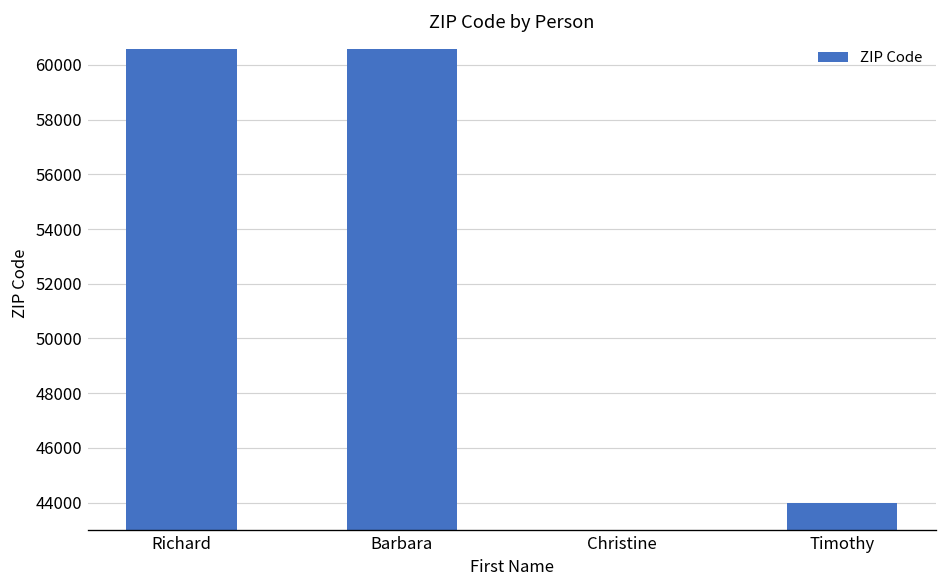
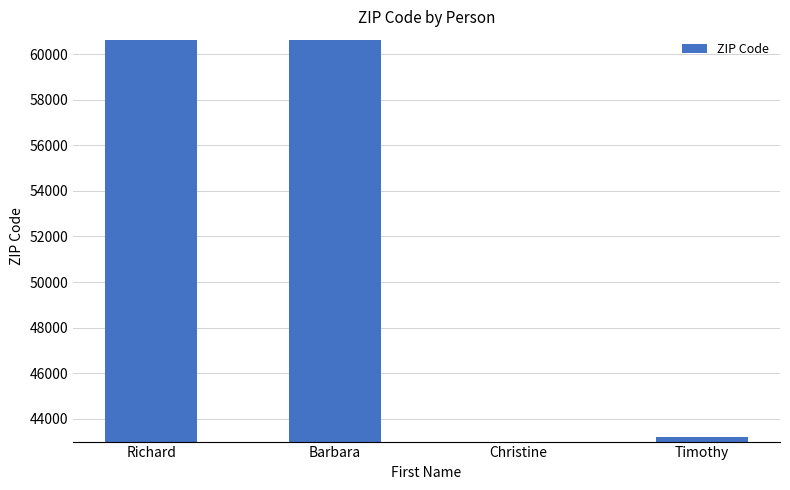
  {
    "Richard": 60600,
    "Barbara": 60600,
-   "Timothy": 44000
+   "Timothy": 43200
  }
